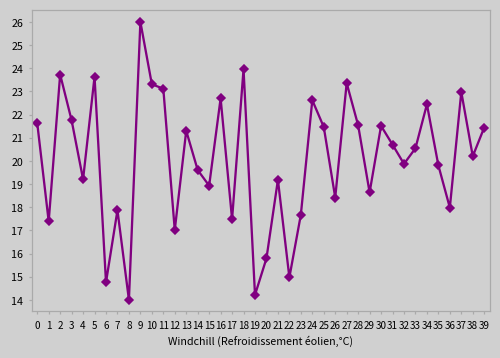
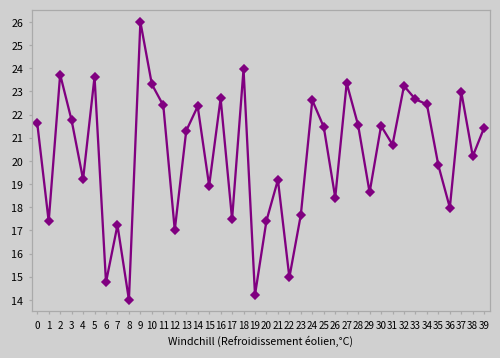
  {
    "0": 21.6,
    "1": 17.4,
    "2": 23.7,
    "3": 21.7,
    "4": 19.2,
    "5": 23.6,
    "6": 14.8,
-   "7": 17.9,
+   "7": 17.2,
    "8": 14.0,
    "9": 26.0,
    "10": 23.3,
-   "11": 23.1,
+   "11": 22.4,
    "12": 17.0,
    "13": 21.3,
-   "14": 19.6,
+   "14": 22.4,
    "15": 18.9,
    "16": 22.7,
    "17": 17.5,
    "18": 24.0,
    "19": 14.2,
-   "20": 15.8,
+   "20": 17.4,
    "21": 19.2,
    "22": 15.0,
    "23": 17.7,
    "24": 22.6,
    "25": 21.5,
    "26": 18.4,
    "27": 23.4,
    "28": 21.5,
    "29": 18.6,
    "30": 21.5,
    "31": 20.7,
-   "32": 19.9,
-   "33": 20.5,
+   "32": 23.2,
+   "33": 22.7,
    "34": 22.4,
    "35": 19.8,
    "36": 18.0,
    "37": 23.0,
    "38": 20.2,
    "39": 21.4
  }
